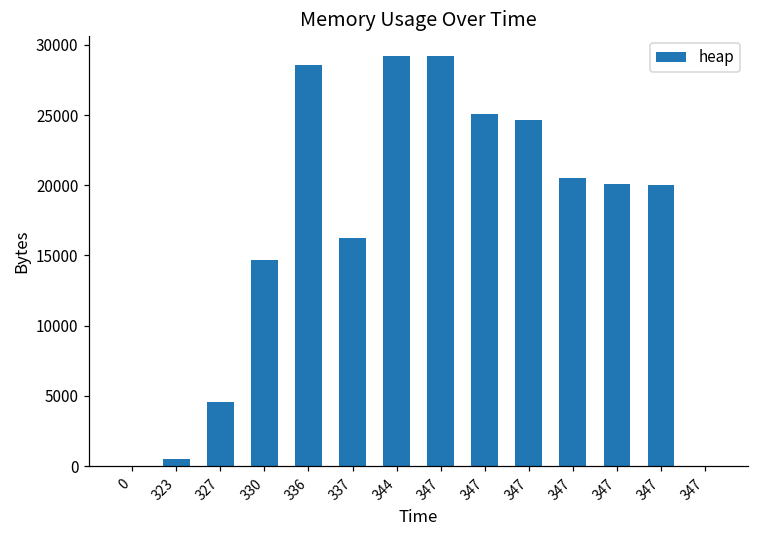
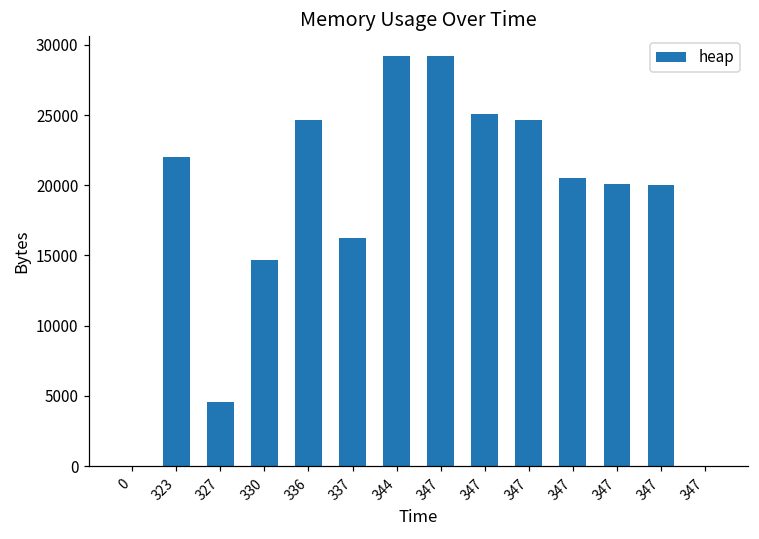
  {
    "0": 0,
-   "323": 500,
+   "323": 22000,
    "327": 4600,
    "330": 14700,
-   "336": 28600,
+   "336": 24600,
    "337": 16200,
    "344": 29200
  }
